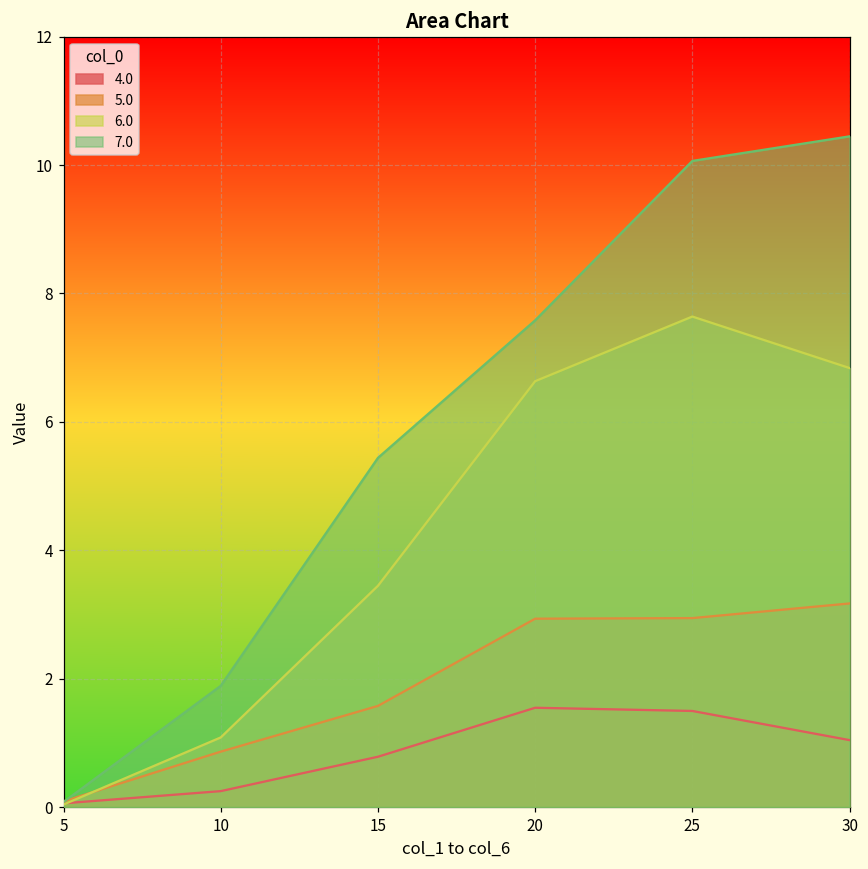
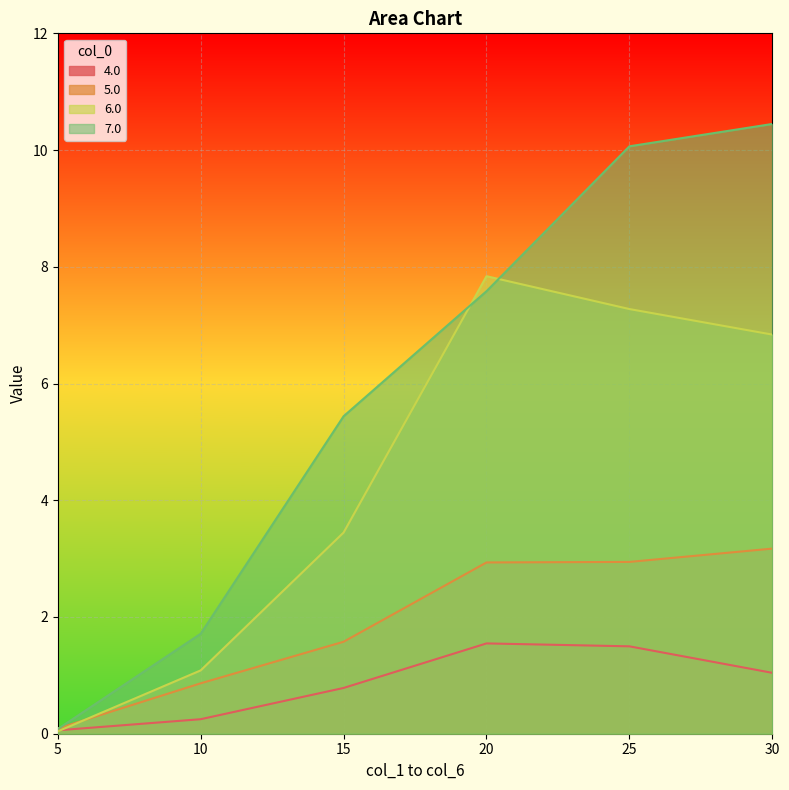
  {
    "6.0": {
      "10": 1.1,
      "15": 3.4,
-     "20": 6.6,
-     "25": 7.6,
+     "20": 7.8,
+     "25": 7.3,
      "30": 6.8
    },
    "7.0": {
-     "10": 1.9,
+     "10": 1.7,
      "15": 5.4,
      "20": 7.6,
      "25": 10.1,
      "30": 10.4
    }
  }
